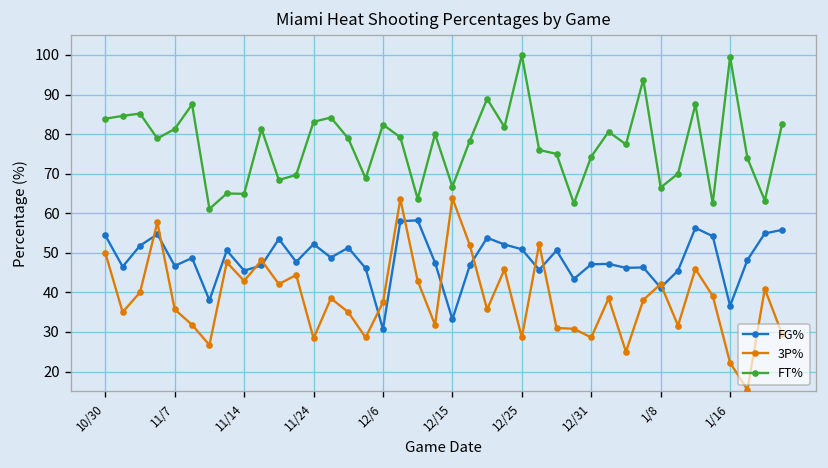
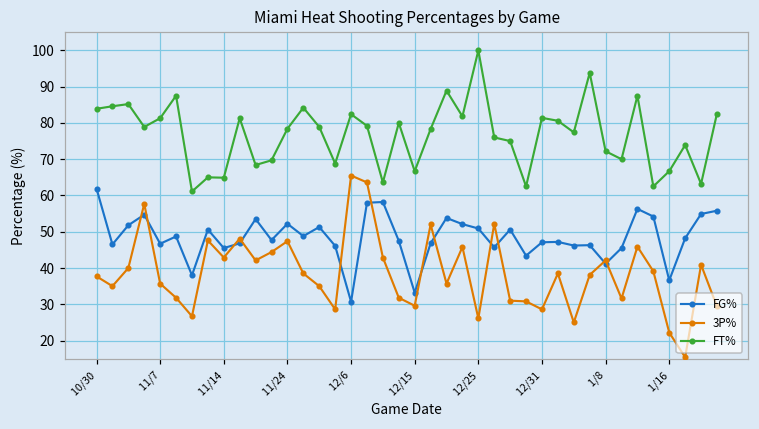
  {
    "FG%": {
-     "10/30": 54,
+     "10/30": 62,
      "11/7": 47,
      "11/14": 46,
      "11/24": 52,
      "12/6": 31,
      "12/15": 33,
      "12/25": 51,
      "12/31": 47,
      "1/8": 41,
      "1/16": 37
    },
    "3P%": {
-     "10/30": 50,
+     "10/30": 38,
      "11/7": 36,
      "11/14": 43,
-     "11/24": 28,
-     "12/6": 38,
-     "12/15": 64,
-     "12/25": 29,
+     "11/24": 47,
+     "12/6": 66,
+     "12/15": 30,
+     "12/25": 26,
      "12/31": 29,
      "1/8": 42,
      "1/16": 22
    },
    "FT%": {
      "10/30": 84,
      "11/7": 81,
      "11/14": 65,
-     "11/24": 83,
+     "11/24": 78,
      "12/6": 82,
      "12/15": 67,
      "12/25": 100,
-     "12/31": 74,
-     "1/8": 67,
-     "1/16": 100
+     "12/31": 81,
+     "1/8": 72,
+     "1/16": 67
    }
  }
